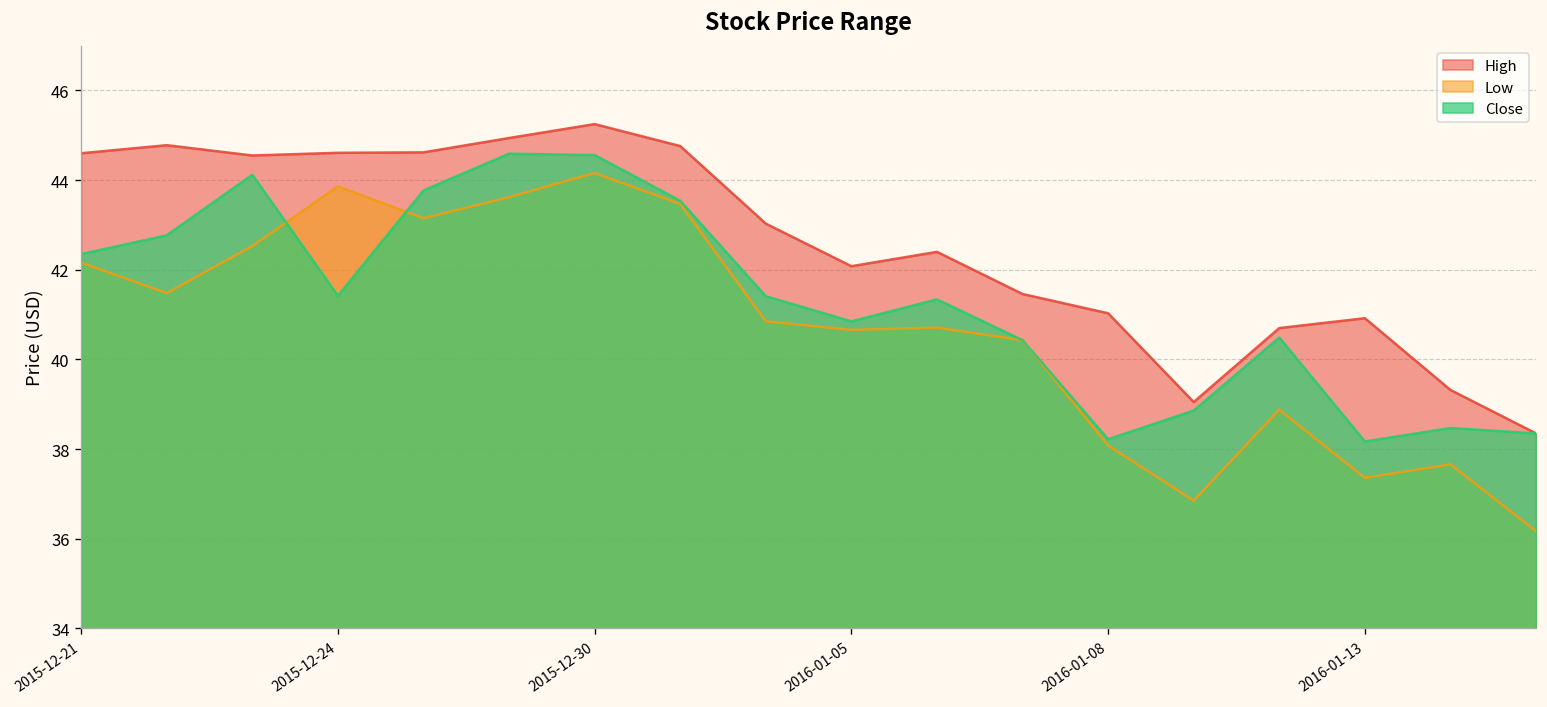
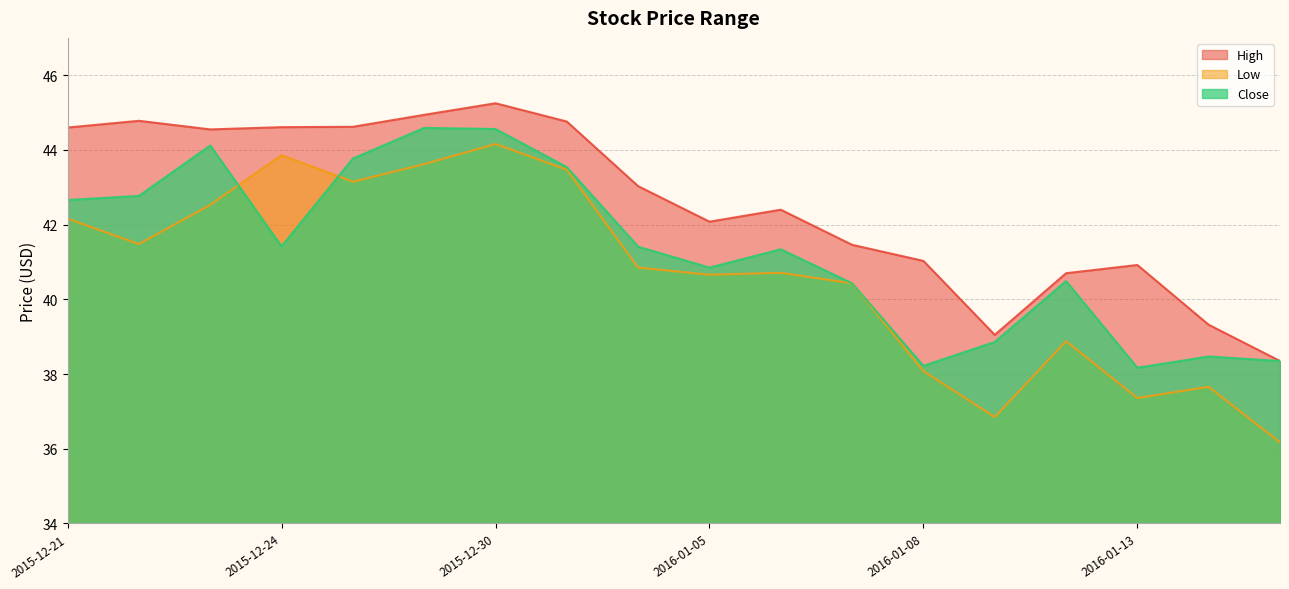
  {
    "High": {
      "2015-12-21": 44.6,
      "2015-12-24": 44.6,
      "2015-12-30": 45.3,
      "2016-01-05": 42.1,
      "2016-01-08": 41.0,
      "2016-01-13": 40.9
    },
    "Low": {
      "2015-12-21": 42.2,
      "2015-12-24": 43.9,
      "2015-12-30": 44.2,
      "2016-01-05": 40.7,
      "2016-01-08": 38.1,
      "2016-01-13": 37.4
    },
    "Close": {
-     "2015-12-21": 42.4,
+     "2015-12-21": 42.7,
      "2015-12-24": 41.4,
      "2015-12-30": 44.6,
      "2016-01-05": 40.8,
      "2016-01-08": 38.2,
      "2016-01-13": 38.2
    }
  }
